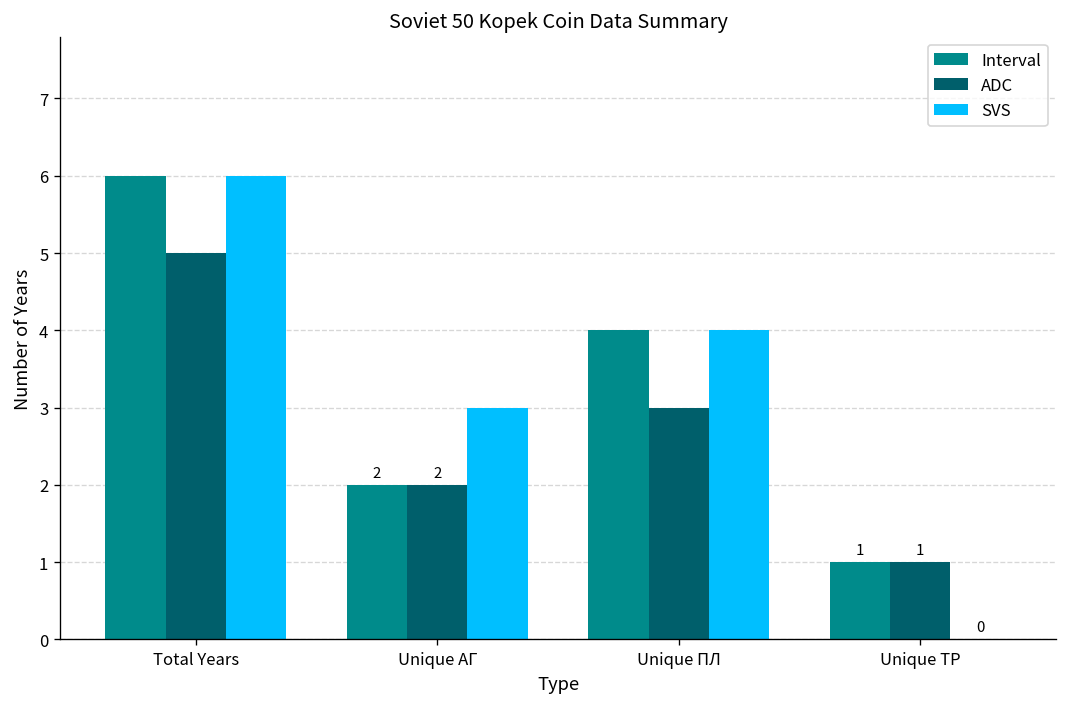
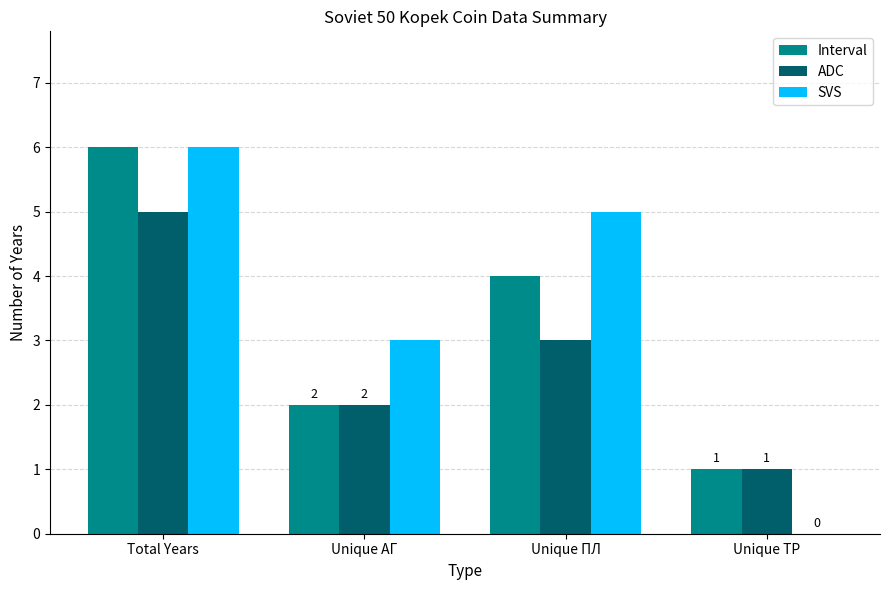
  {
    "SVS": {
      "Total Years": 6,
      "Unique АГ": 3,
-     "Unique ПЛ": 4
+     "Unique ПЛ": 5
    }
  }
